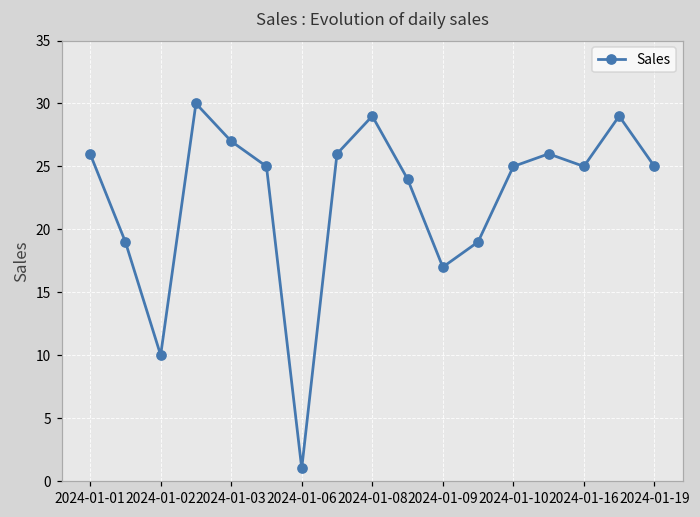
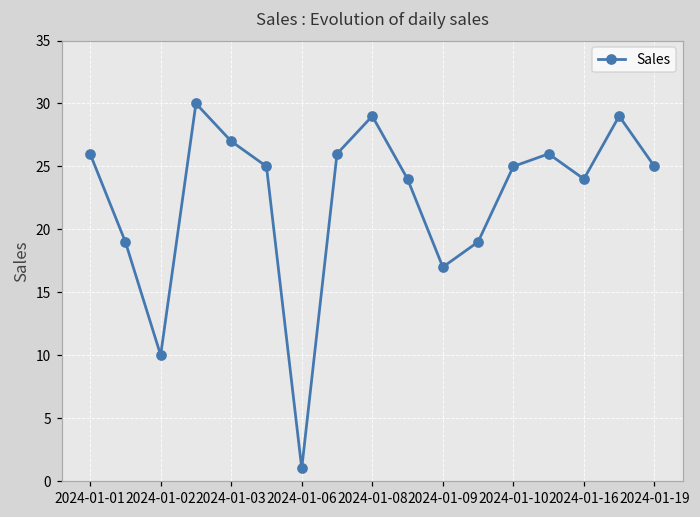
  {
    "2024-01-01": 26,
    "2024-01-09": 17,
-   "2024-01-16": 25,
+   "2024-01-16": 24,
    "2024-01-19": 25
  }
